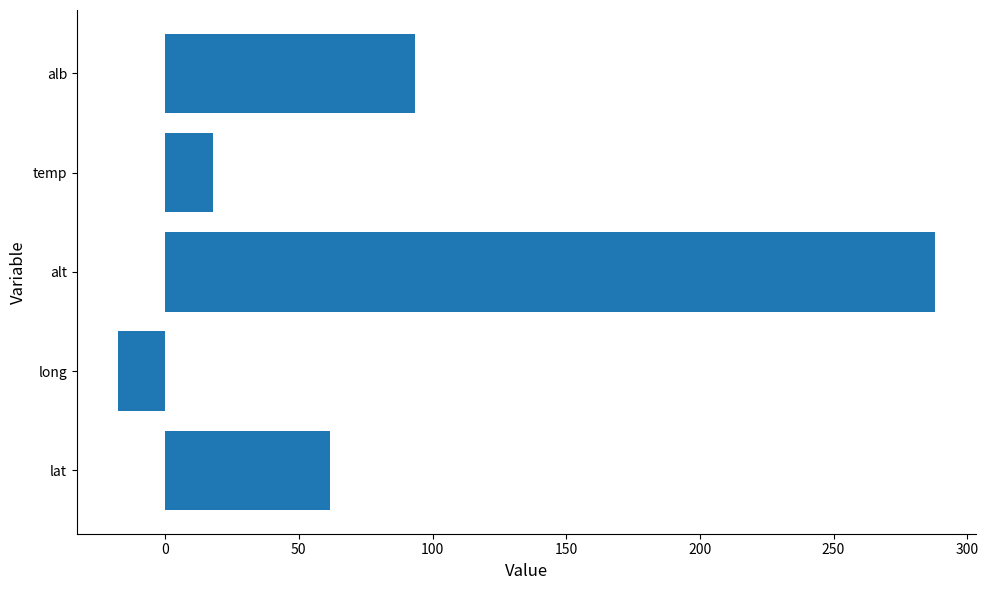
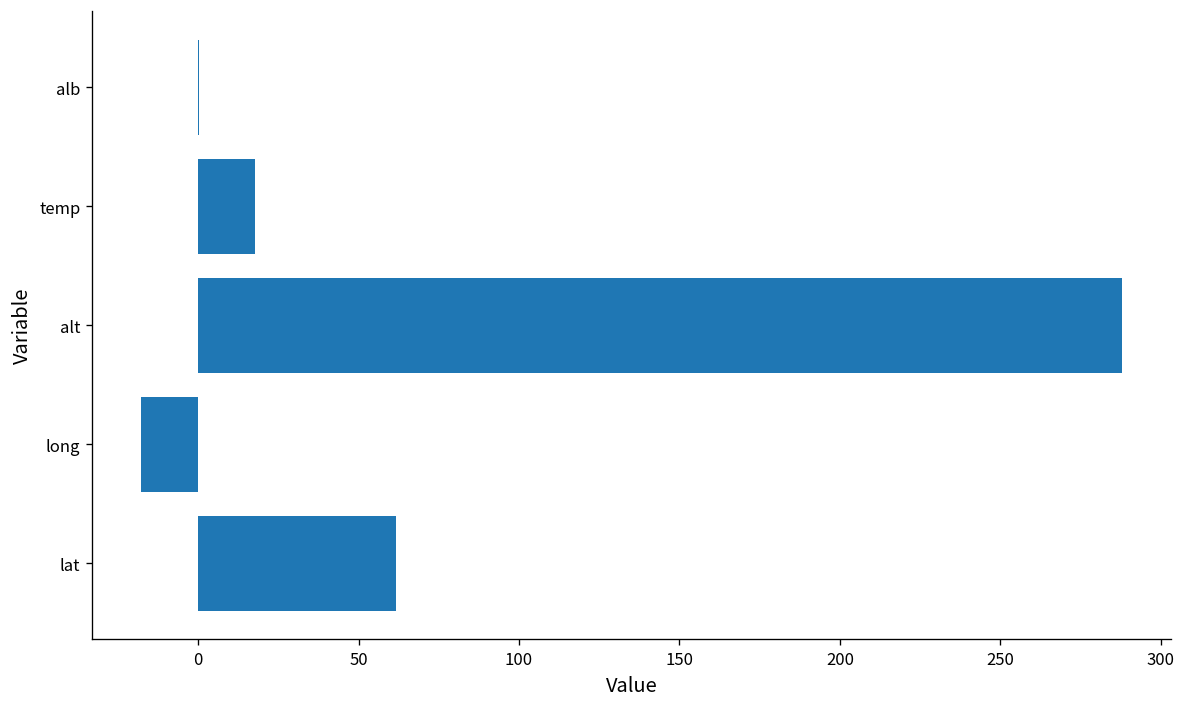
  {
-   "alb": 93,
+   "alb": 0,
    "temp": 18,
    "alt": 288,
    "long": -18,
    "lat": 62
  }
